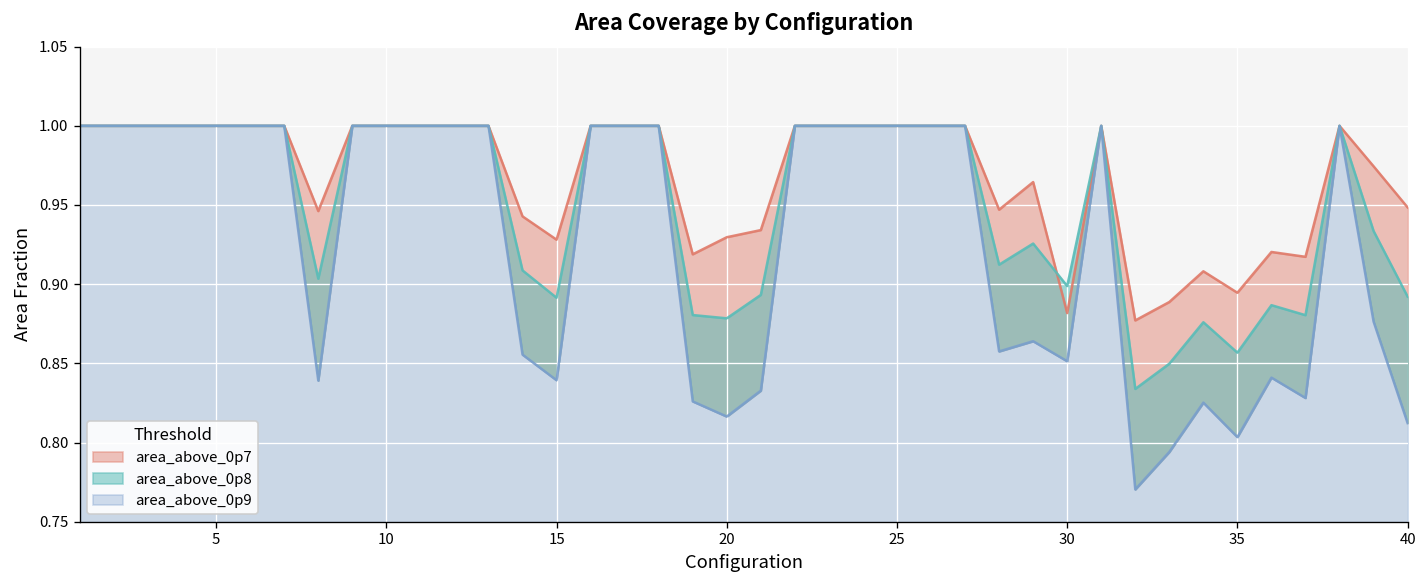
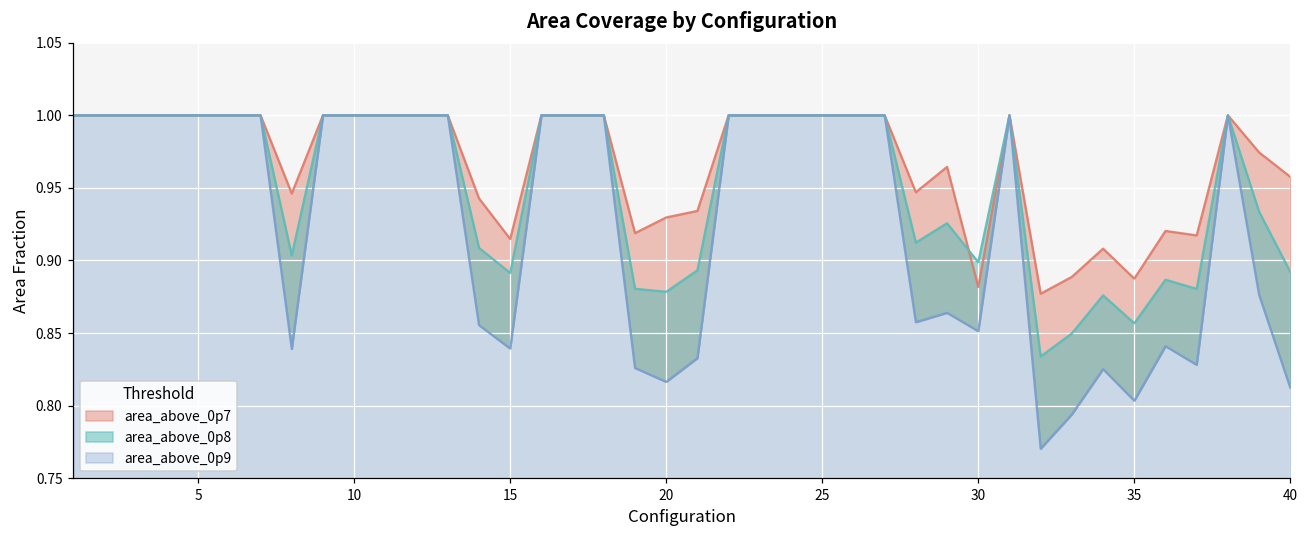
  {
    "area_above_0p7": {
-     "15": 0.928,
+     "15": 0.915,
      "20": 0.930,
      "30": 0.882,
-     "35": 0.895,
-     "40": 0.948
+     "35": 0.887,
+     "40": 0.958
    }
  }
